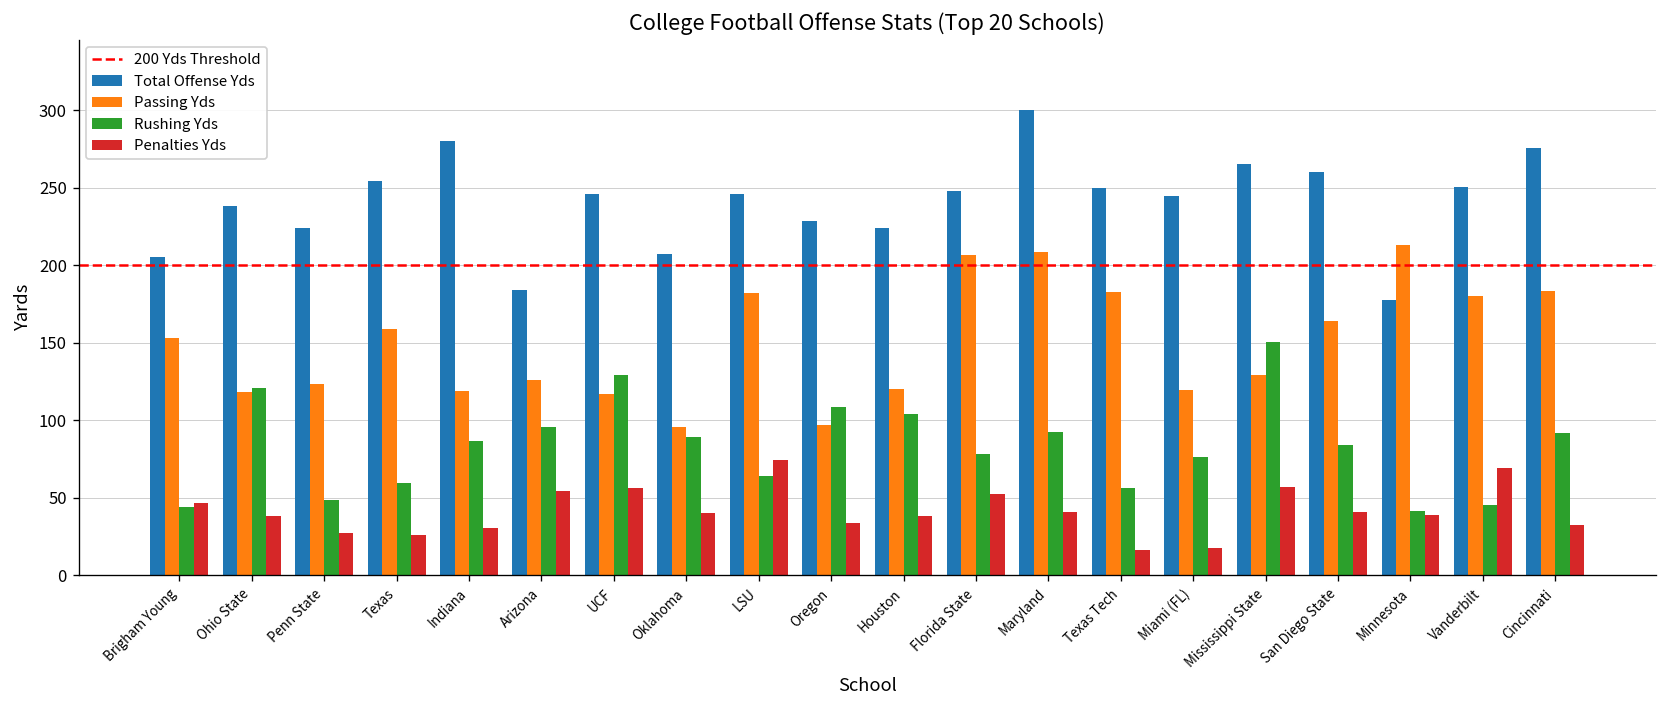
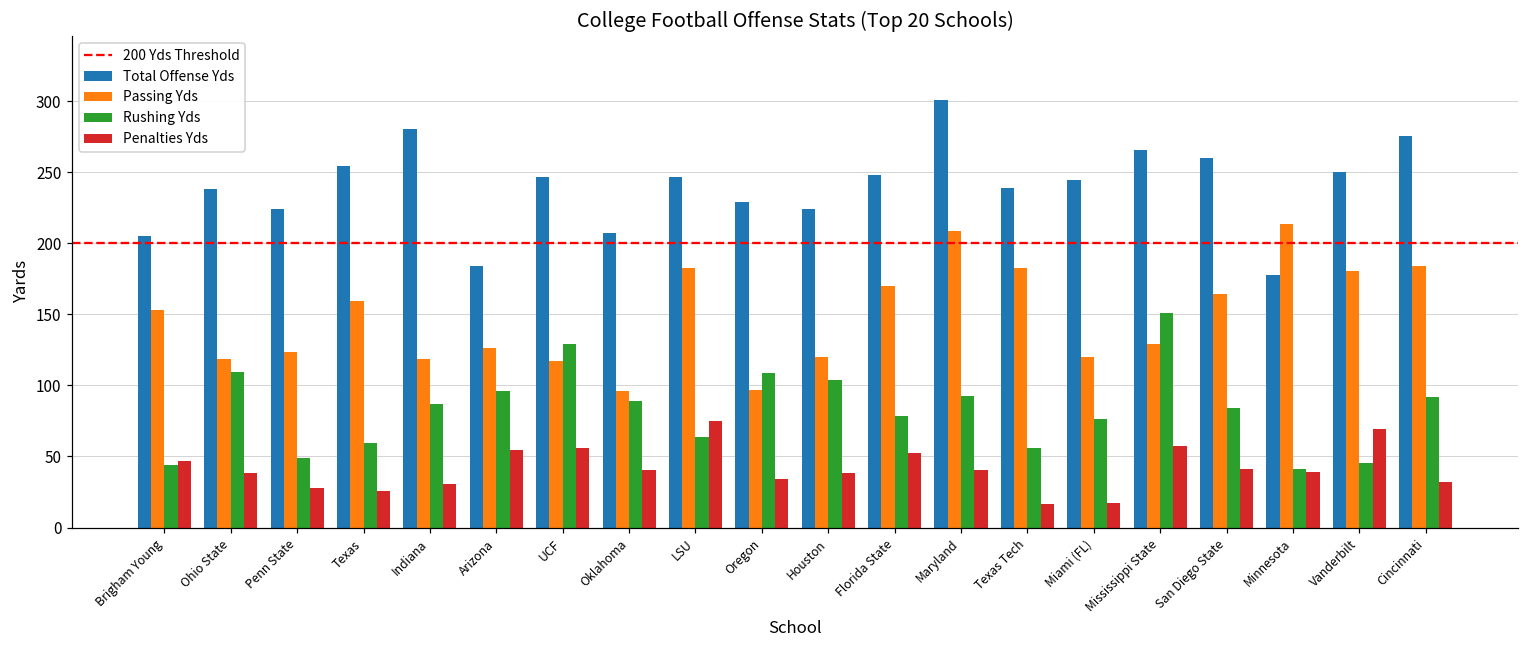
  {
    "Total Offense Yds": {
      "Brigham Young": 205,
      "Ohio State": 238,
      "Penn State": 224,
      "Texas": 254,
      "Indiana": 280,
      "Arizona": 184,
      "UCF": 246,
      "Oklahoma": 208,
      "LSU": 246,
      "Oregon": 229,
      "Houston": 224,
      "Florida State": 248,
      "Maryland": 301,
-     "Texas Tech": 250,
+     "Texas Tech": 239,
      "Miami (FL)": 245,
      "Mississippi State": 266,
      "San Diego State": 260,
      "Minnesota": 178,
      "Vanderbilt": 250,
      "Cincinnati": 276
    },
    "Passing Yds": {
      "Brigham Young": 153,
      "Ohio State": 118,
      "Penn State": 123,
      "Texas": 159,
      "Indiana": 119,
      "Arizona": 126,
      "UCF": 117,
      "Oklahoma": 96,
      "LSU": 182,
      "Oregon": 97,
      "Houston": 120,
-     "Florida State": 207,
+     "Florida State": 170,
      "Maryland": 208,
      "Texas Tech": 183,
      "Miami (FL)": 120,
      "Mississippi State": 129,
      "San Diego State": 164,
      "Minnesota": 213,
      "Vanderbilt": 180,
      "Cincinnati": 184
    },
    "Rushing Yds": {
      "Brigham Young": 44,
-     "Ohio State": 121,
+     "Ohio State": 109,
      "Penn State": 49,
      "Texas": 60,
      "Indiana": 87,
      "Arizona": 96,
      "UCF": 129,
      "Oklahoma": 89,
      "LSU": 64,
      "Oregon": 109,
      "Houston": 104,
      "Florida State": 78,
      "Maryland": 92,
      "Texas Tech": 56,
      "Miami (FL)": 76,
      "Mississippi State": 151,
      "San Diego State": 84,
      "Minnesota": 41,
      "Vanderbilt": 45,
      "Cincinnati": 92
    },
    "Penalties Yds": {
      "Brigham Young": 47,
      "Ohio State": 38,
      "Penn State": 28,
      "Texas": 26,
      "Indiana": 31,
      "Arizona": 54,
      "UCF": 56,
      "Oklahoma": 41,
      "LSU": 75,
      "Oregon": 34,
      "Houston": 38,
      "Florida State": 52,
      "Maryland": 41,
      "Texas Tech": 16,
      "Miami (FL)": 18,
      "Mississippi State": 57,
      "San Diego State": 41,
      "Minnesota": 39,
      "Vanderbilt": 70,
      "Cincinnati": 32
    }
  }
